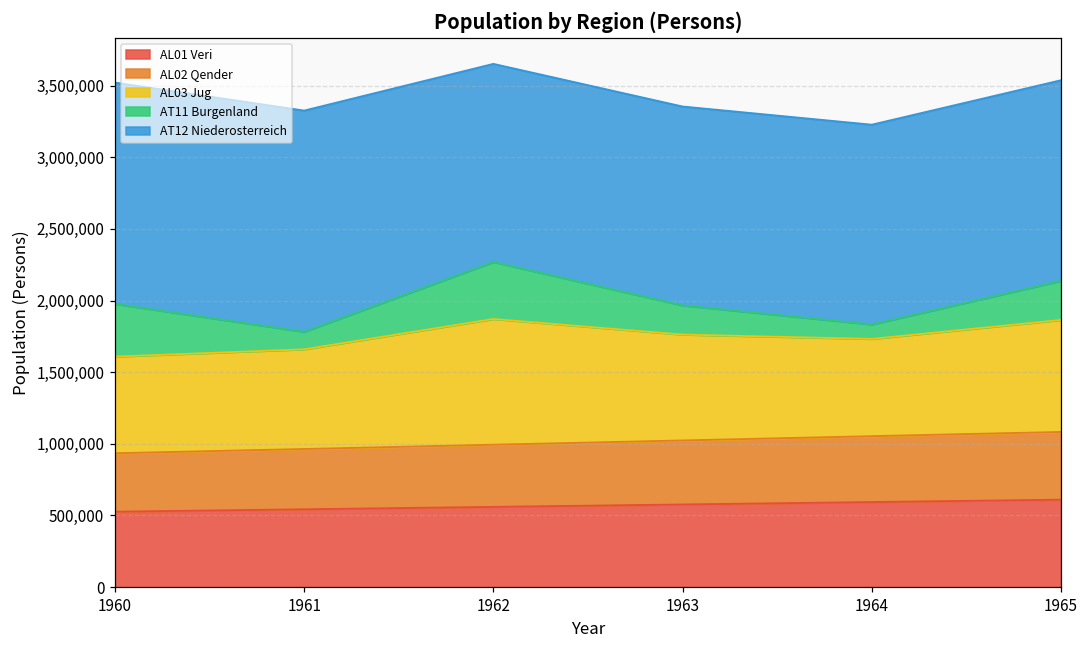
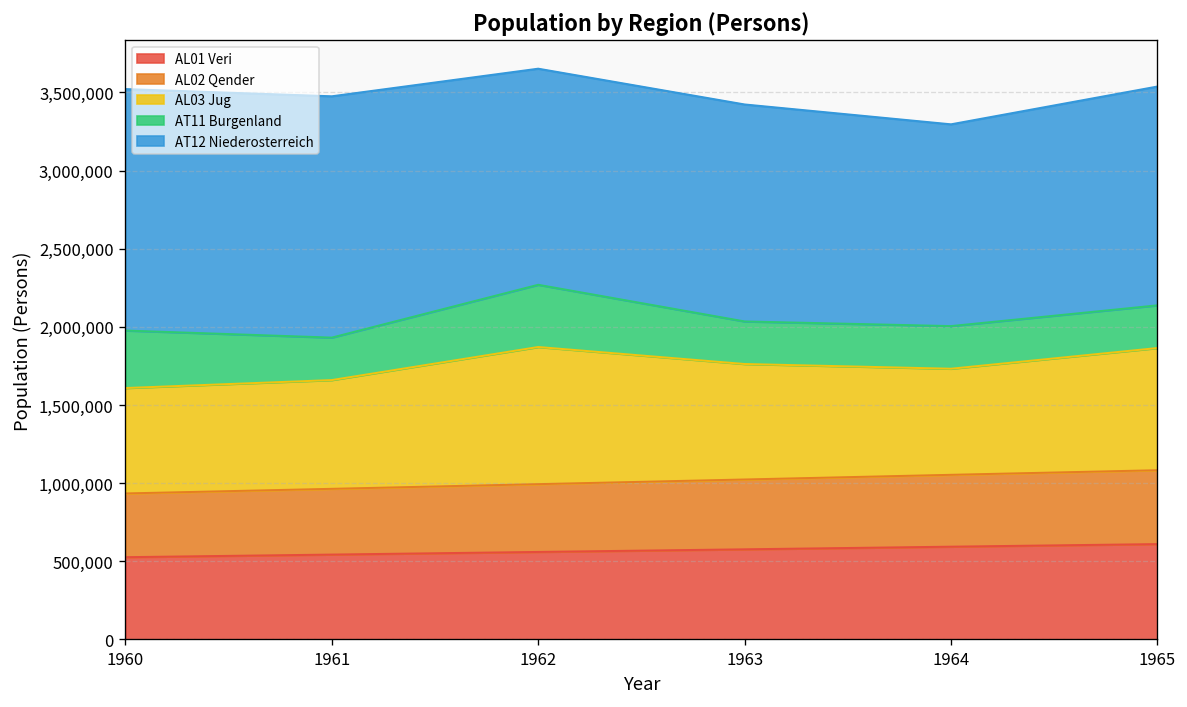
  {
    "AL03 Jug": {
      "1960": "670,000",
      "1961": "700,000",
      "1962": "880,000",
      "1963": "740,000",
      "1964": "680,000",
      "1965": "780,000"
    },
    "AT11 Burgenland": {
      "1960": "370,000",
-     "1961": "120,000",
+     "1961": "270,000",
      "1962": "400,000",
-     "1963": "200,000",
-     "1964": "100,000",
+     "1963": "270,000",
+     "1964": "270,000",
      "1965": "270,000"
    },
    "AT12 Niederosterreich": {
      "1960": "1,550,000",
      "1961": "1,540,000",
      "1962": "1,380,000",
      "1963": "1,390,000",
-     "1964": "1,390,000",
+     "1964": "1,290,000",
      "1965": "1,400,000"
    }
  }
